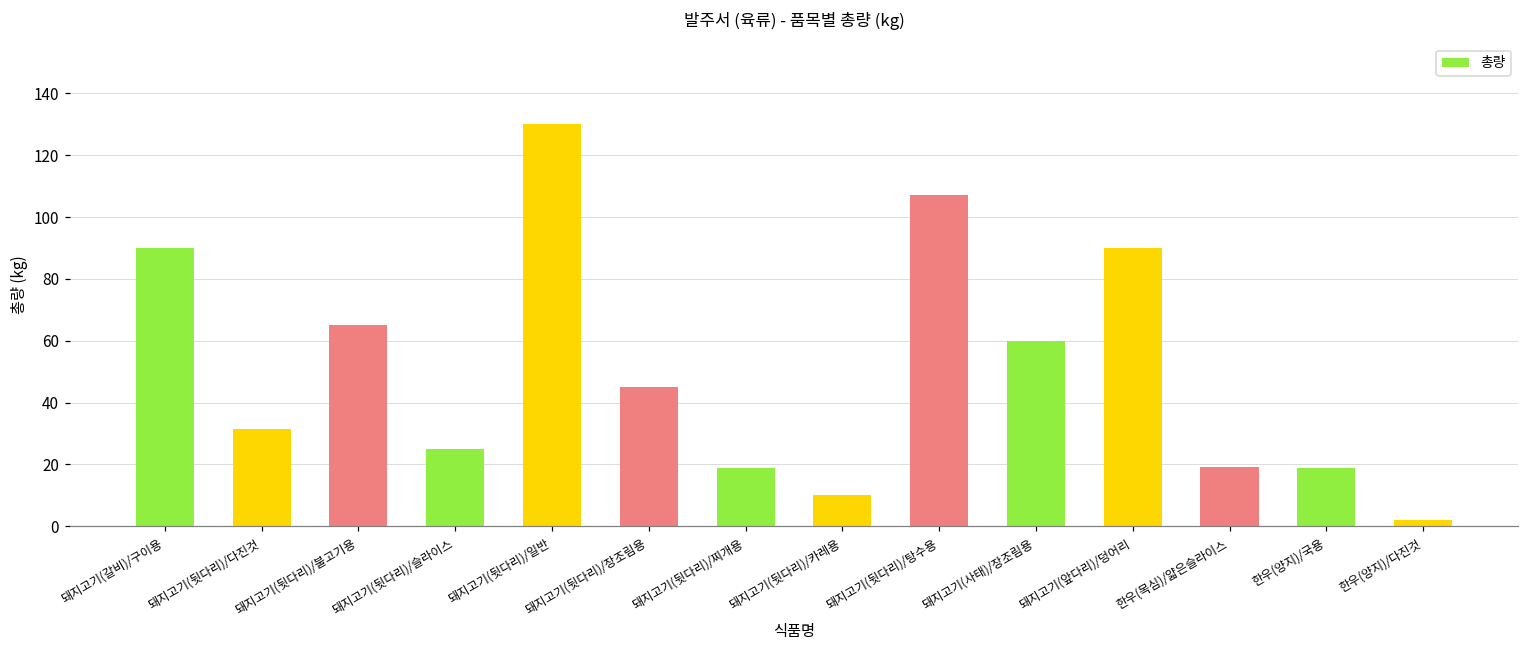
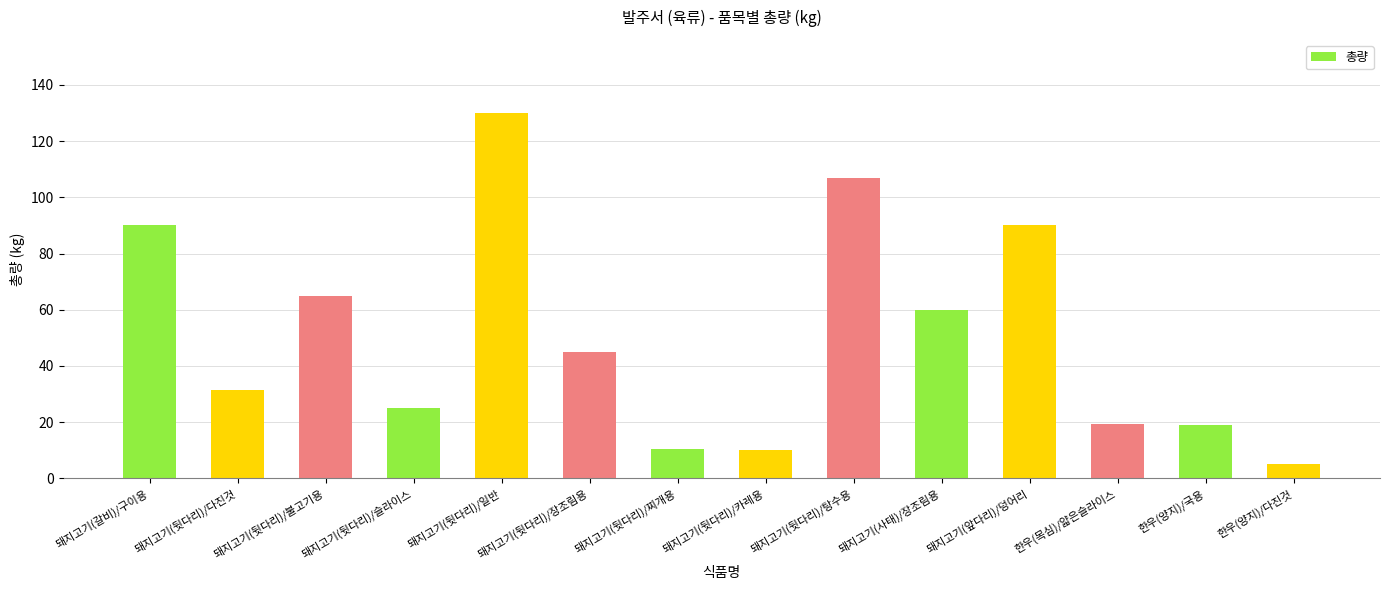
  {
    "돼지고기(갈비)/구이용": 90,
    "돼지고기(뒷다리)/다진것": 32,
    "돼지고기(뒷다리)/불고기용": 65,
    "돼지고기(뒷다리)/슬라이스": 25,
    "돼지고기(뒷다리)/일반": 130,
    "돼지고기(뒷다리)/장조림용": 45,
-   "돼지고기(뒷다리)/찌개용": 19,
+   "돼지고기(뒷다리)/찌개용": 11,
    "돼지고기(뒷다리)/카레용": 10,
    "돼지고기(뒷다리)/탕수용": 107,
    "돼지고기(사태)/장조림용": 60,
    "돼지고기(앞다리)/덩어리": 90,
    "한우(목심)/얇은슬라이스": 19,
    "한우(양지)/국용": 19,
-   "한우(양지)/다진것": 2
+   "한우(양지)/다진것": 5
  }
